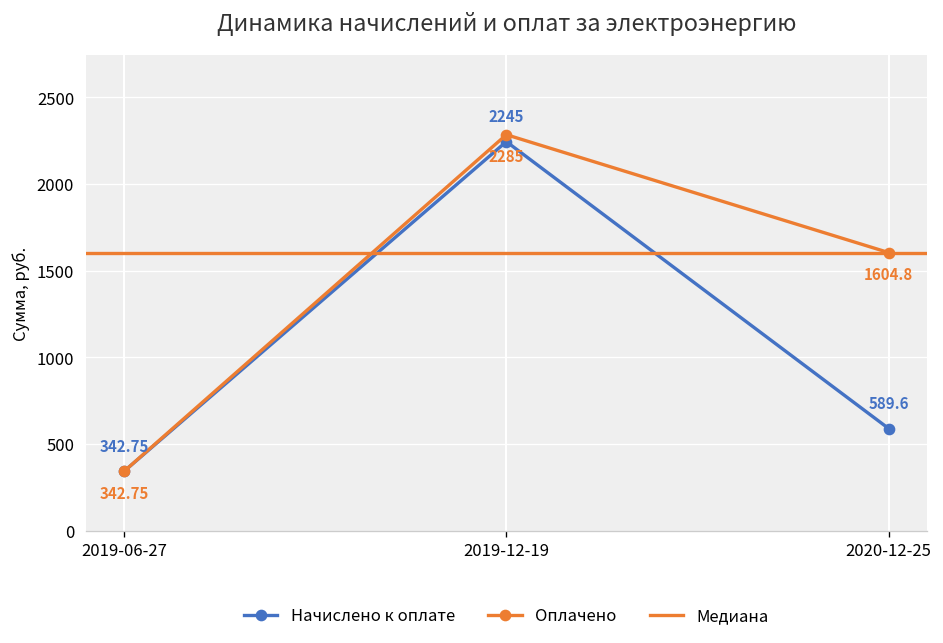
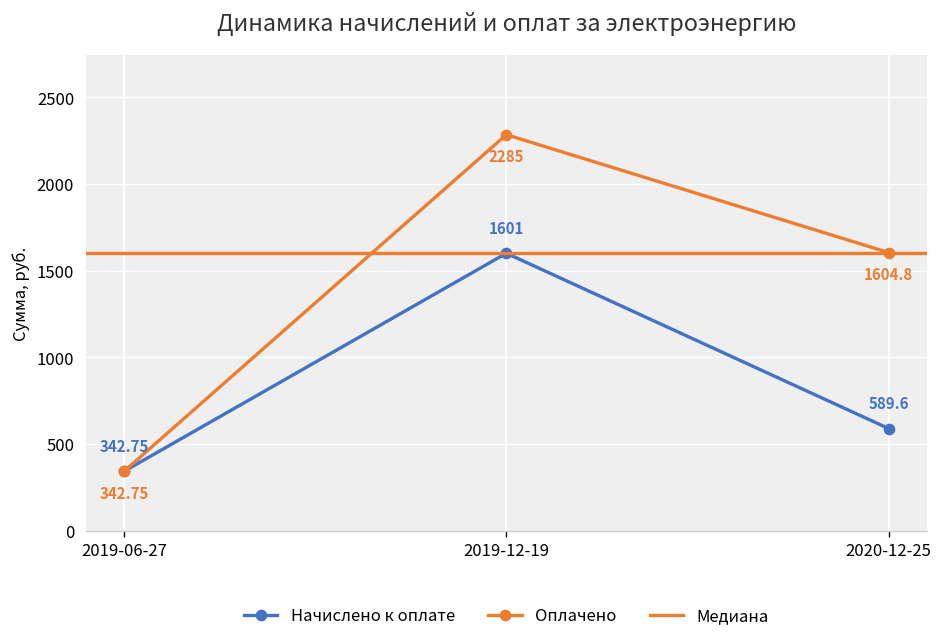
  {
    "Начислено к оплате": {
-     "2019-12-19": 2245,
+     "2019-12-19": 1601,
      "2020-12-25": 589.6
    },
    "Оплачено": {
      "2019-12-19": 2285,
      "2020-12-25": 1604.8
    }
  }
